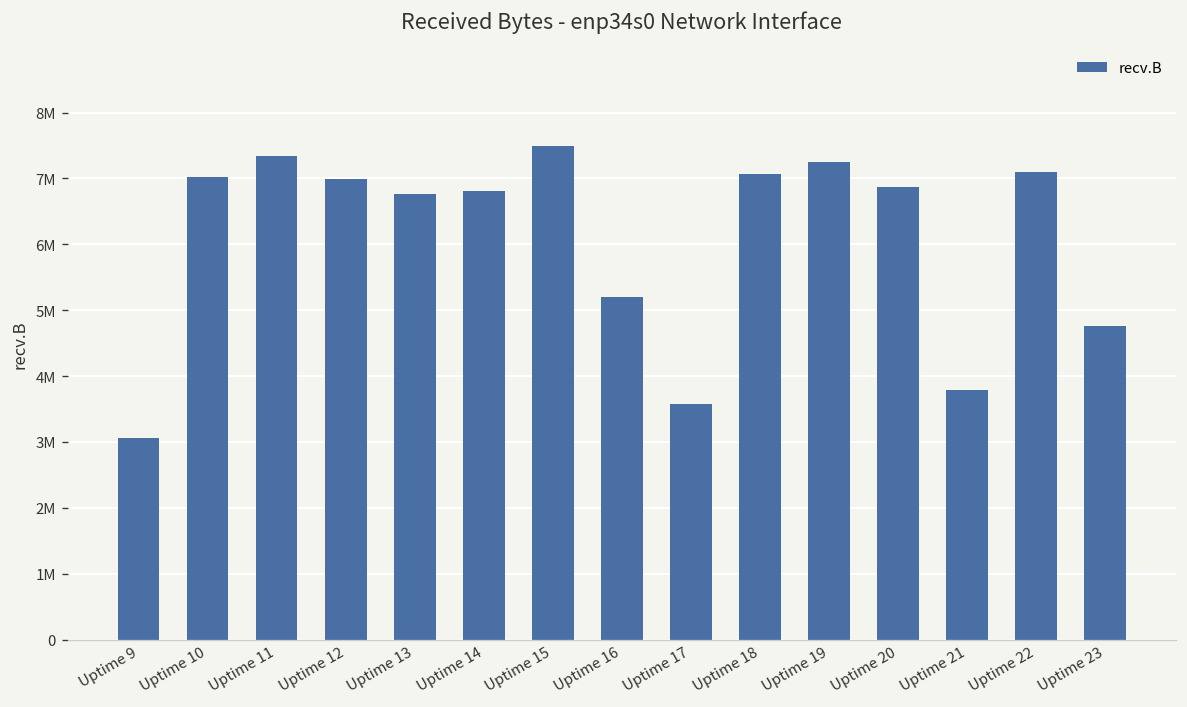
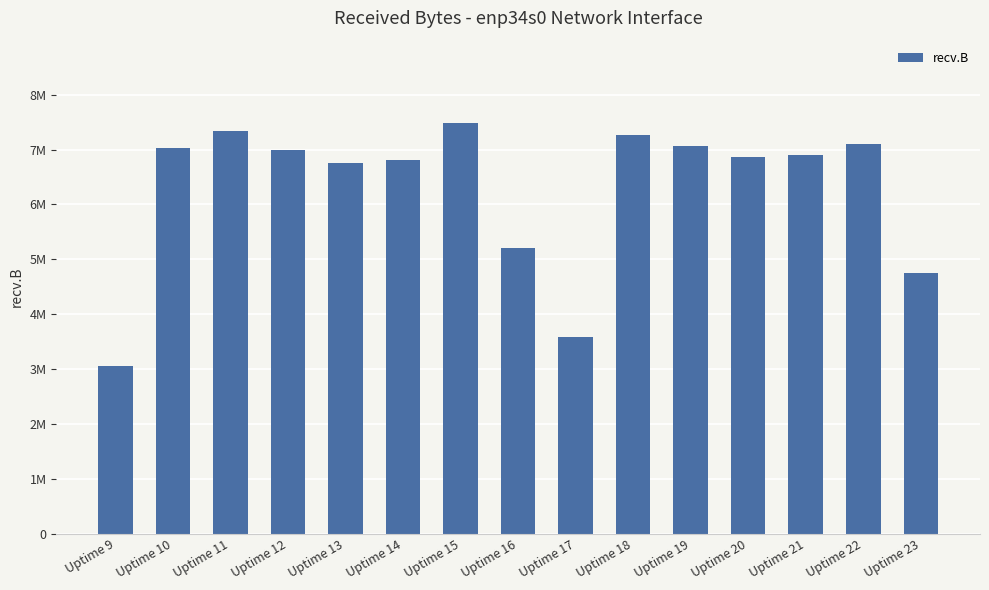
  {
    "Uptime 9": 3100000,
    "Uptime 10": 7000000,
    "Uptime 11": 7300000,
    "Uptime 12": 7000000,
    "Uptime 13": 6800000,
    "Uptime 14": 6800000,
    "Uptime 15": 7500000,
    "Uptime 16": 5200000,
    "Uptime 17": 3600000,
-   "Uptime 18": 7100000,
-   "Uptime 19": 7300000,
+   "Uptime 18": 7300000,
+   "Uptime 19": 7100000,
    "Uptime 20": 6900000,
-   "Uptime 21": 3800000,
+   "Uptime 21": 6900000,
    "Uptime 22": 7100000,
    "Uptime 23": 4800000
  }
